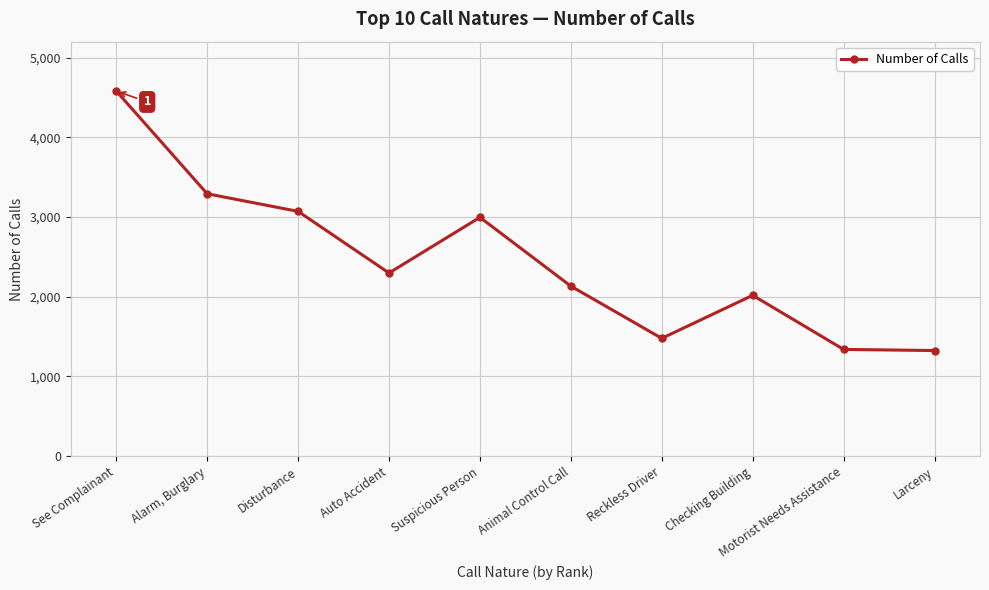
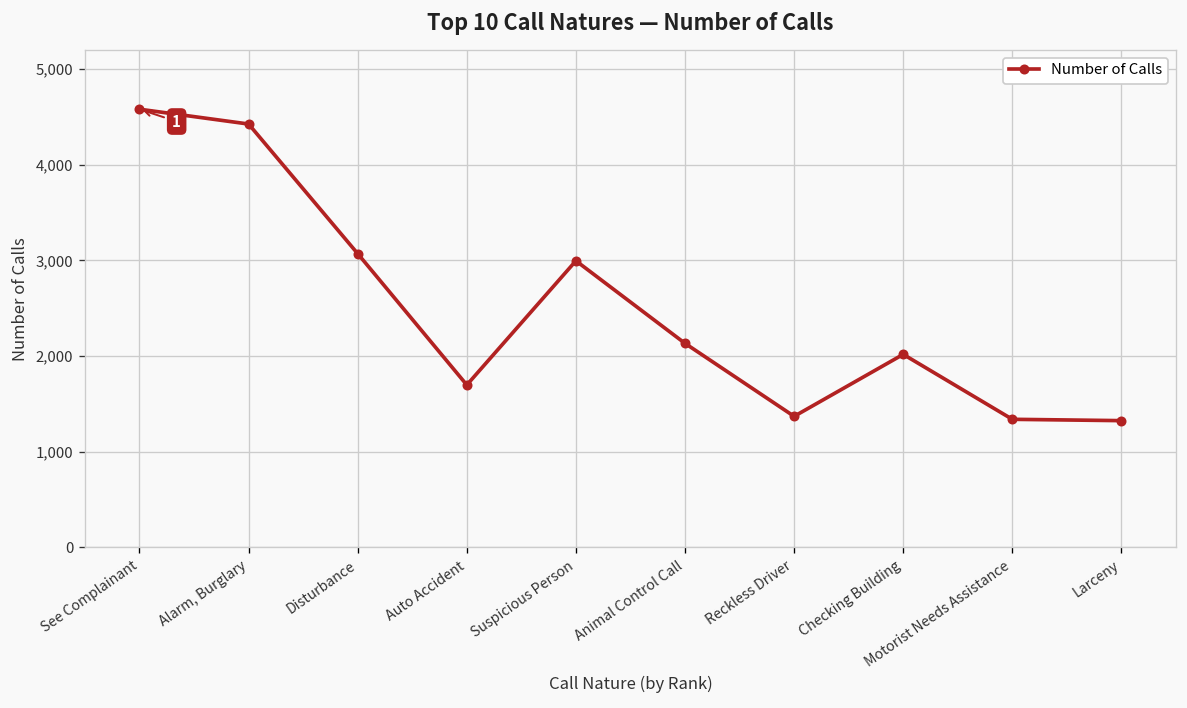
  {
-   "Alarm, Burglary": "3,300",
+   "Alarm, Burglary": "4,400",
    "Disturbance": "3,100",
-   "Auto Accident": "2,300",
+   "Auto Accident": "1,700",
    "Suspicious Person": "3,000",
    "Animal Control Call": "2,100",
-   "Reckless Driver": "1,500",
+   "Reckless Driver": "1,400",
    "Checking Building": "2,000",
    "Motorist Needs Assistance": "1,300",
    "Larceny": "1,300"
  }
